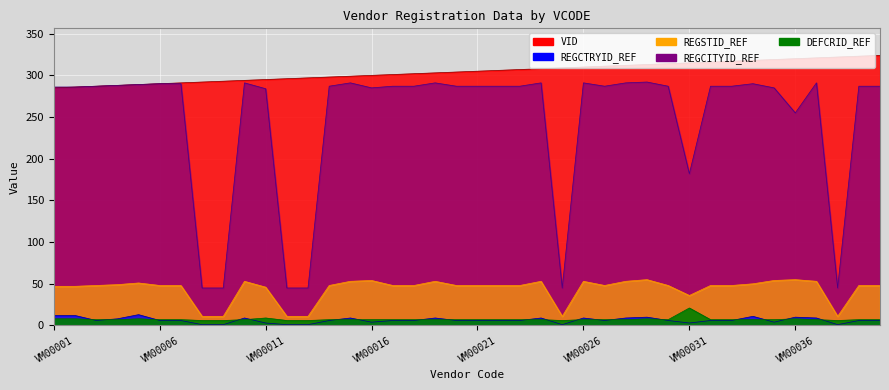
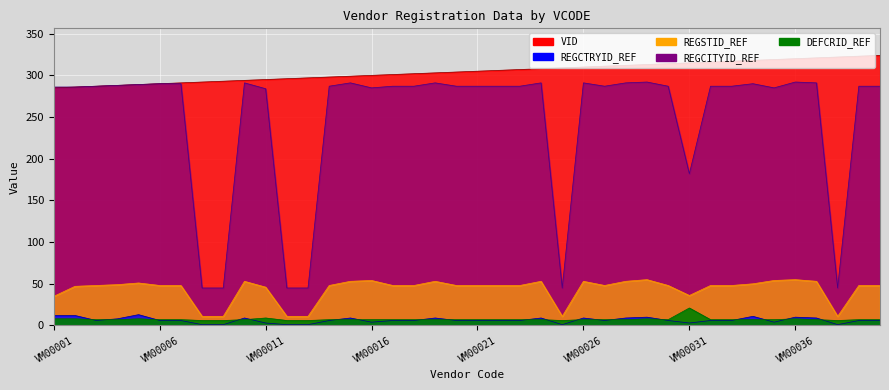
  {
    "VID": {
      "VM00011": 300,
      "VM00016": 300,
      "VM00021": 310
    },
    "REGCITYID_REF": {
      "VM00011": 280,
      "VM00016": 290,
      "VM00021": 290,
      "VM00026": 290,
      "VM00031": 180,
-     "VM00036": 260
+     "VM00036": 290
    },
    "REGSTID_REF": {
-     "VM00001": 50,
+     "VM00001": 40,
      "VM00006": 50,
      "VM00011": 50,
      "VM00016": 50,
      "VM00021": 50,
      "VM00026": 50,
      "VM00031": 40,
      "VM00036": 60
    },
    "REGCTRYID_REF": {
      "VM00001": 10,
      "VM00011": 0,
      "VM00031": 0
    },
    "DEFCRID_REF": {
      "VM00001": 10,
      "VM00011": 10,
      "VM00031": 20
    }
  }
